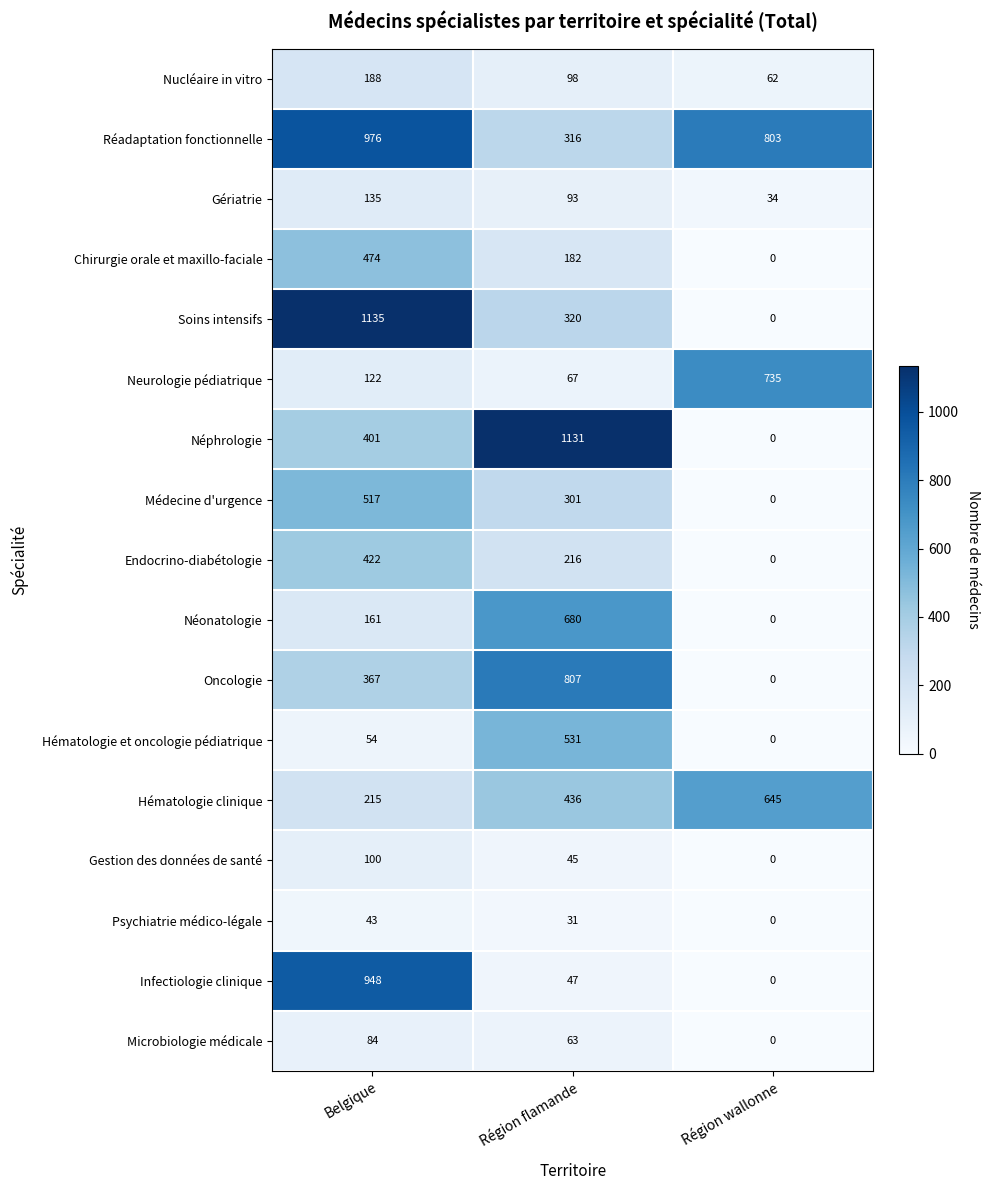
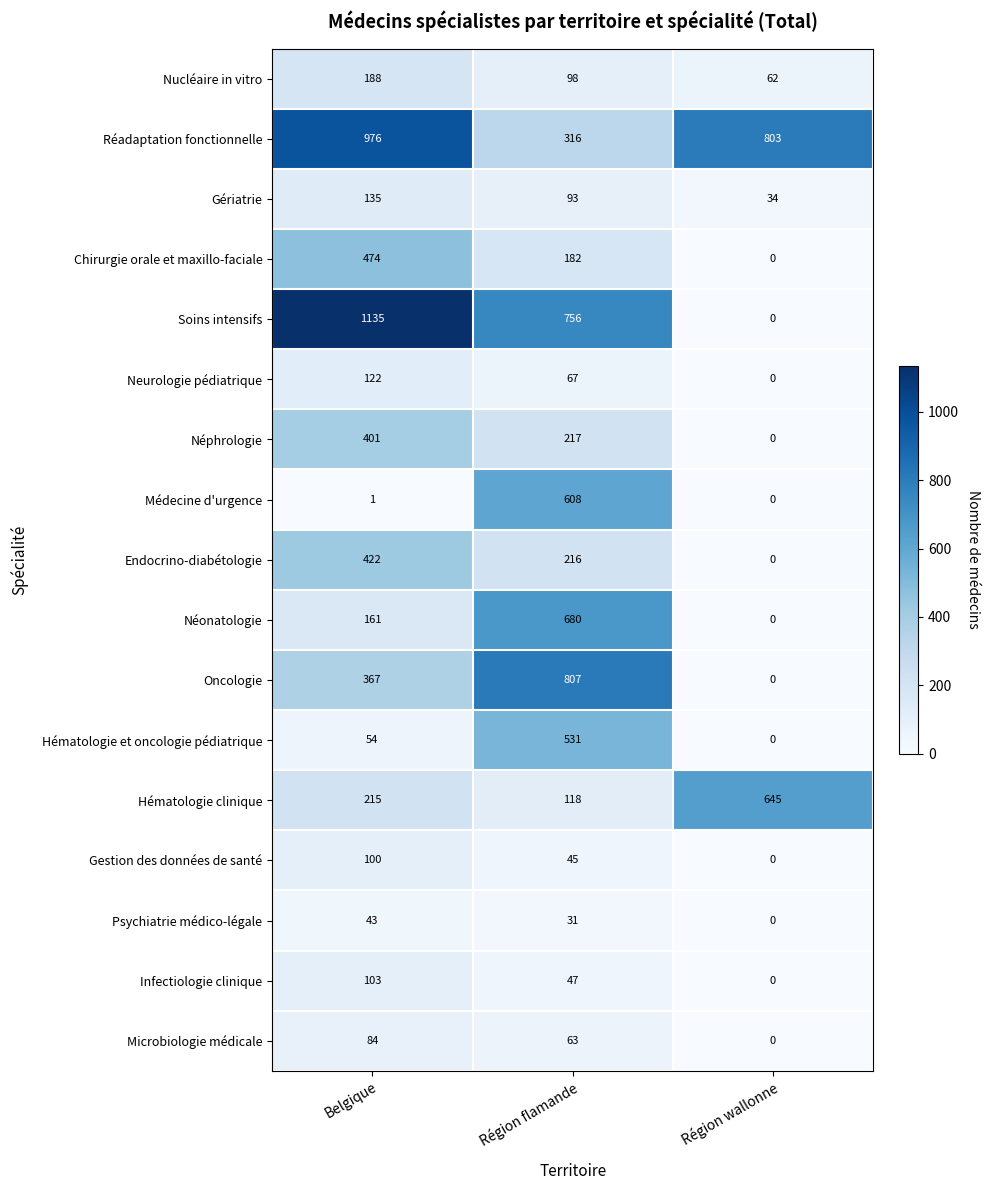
  {
    "Nucléaire in vitro": {
      "Belgique": 188,
      "Région flamande": 98,
      "Région wallonne": 62
    },
    "Réadaptation fonctionnelle": {
      "Belgique": 976,
      "Région flamande": 316,
      "Région wallonne": 803
    },
    "Gériatrie": {
      "Belgique": 135,
      "Région flamande": 93,
      "Région wallonne": 34
    },
    "Chirurgie orale et maxillo-faciale": {
      "Belgique": 474,
      "Région flamande": 182,
      "Région wallonne": 0
    },
    "Soins intensifs": {
      "Belgique": 1135,
-     "Région flamande": 320,
+     "Région flamande": 756,
      "Région wallonne": 0
    },
    "Neurologie pédiatrique": {
      "Belgique": 122,
      "Région flamande": 67,
-     "Région wallonne": 735
+     "Région wallonne": 0
    },
    "Néphrologie": {
      "Belgique": 401,
-     "Région flamande": 1131,
+     "Région flamande": 217,
      "Région wallonne": 0
    },
    "Médecine d'urgence": {
-     "Belgique": 517,
-     "Région flamande": 301,
+     "Belgique": 1,
+     "Région flamande": 608,
      "Région wallonne": 0
    },
    "Endocrino-diabétologie": {
      "Belgique": 422,
      "Région flamande": 216,
      "Région wallonne": 0
    },
    "Néonatologie": {
      "Belgique": 161,
      "Région flamande": 680,
      "Région wallonne": 0
    },
    "Oncologie": {
      "Belgique": 367,
      "Région flamande": 807,
      "Région wallonne": 0
    },
    "Hématologie et oncologie pédiatrique": {
      "Belgique": 54,
      "Région flamande": 531,
      "Région wallonne": 0
    },
    "Hématologie clinique": {
      "Belgique": 215,
-     "Région flamande": 436,
+     "Région flamande": 118,
      "Région wallonne": 645
    },
    "Gestion des données de santé": {
      "Belgique": 100,
      "Région flamande": 45,
      "Région wallonne": 0
    },
    "Psychiatrie médico-légale": {
      "Belgique": 43,
      "Région flamande": 31,
      "Région wallonne": 0
    },
    "Infectiologie clinique": {
-     "Belgique": 948,
+     "Belgique": 103,
      "Région flamande": 47,
      "Région wallonne": 0
    },
    "Microbiologie médicale": {
      "Belgique": 84,
      "Région flamande": 63,
      "Région wallonne": 0
    }
  }
